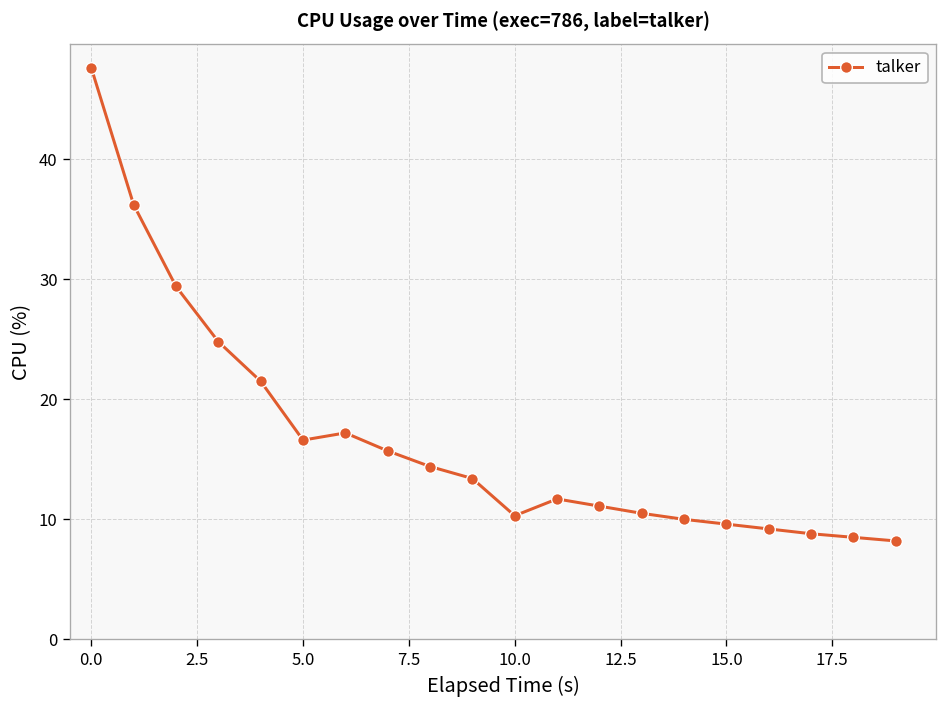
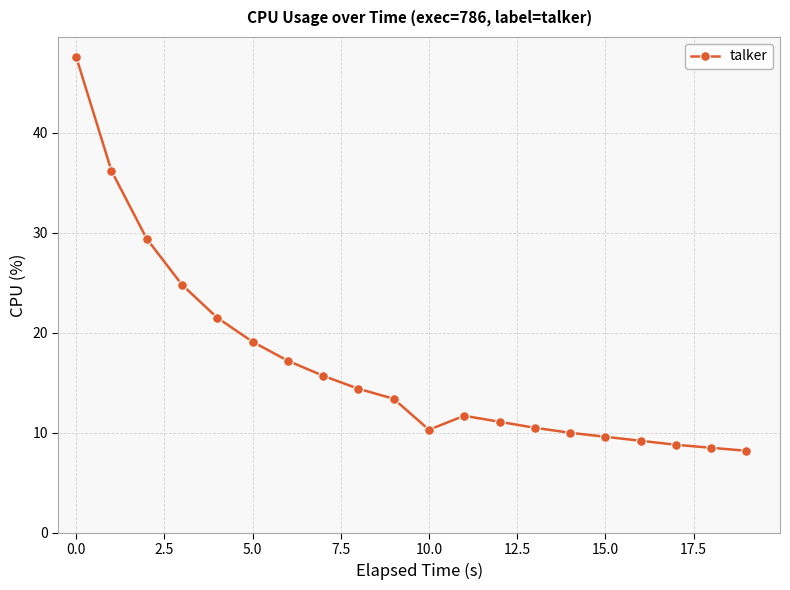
  {
    "0.0": 47.6,
-   "5.0": 16.6,
+   "5.0": 19.1,
    "10.0": 10.3,
    "15.0": 9.6
  }
